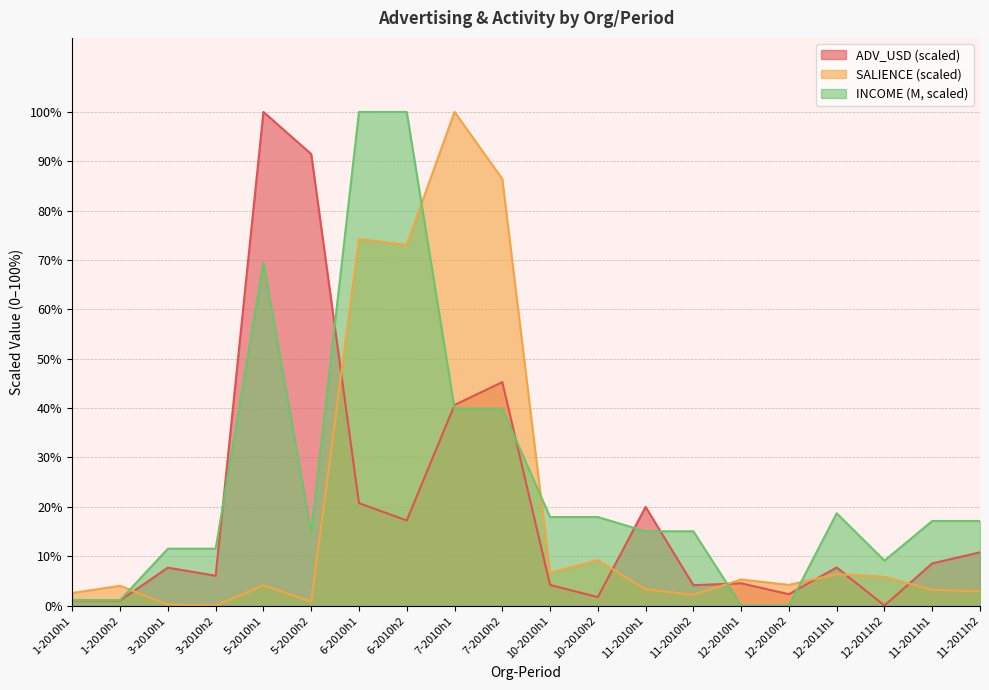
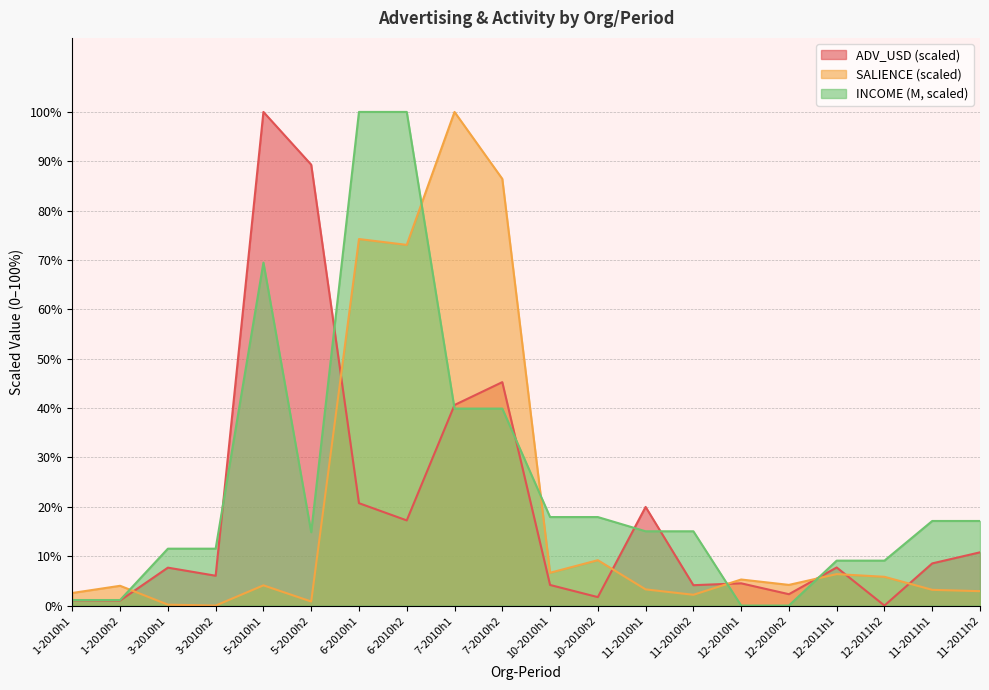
  {
    "ADV_USD (scaled)": {
      "3-2010h1": "8%",
      "3-2010h2": "6%",
      "5-2010h1": "100%",
-     "5-2010h2": "91%",
+     "5-2010h2": "89%",
      "6-2010h1": "21%",
      "6-2010h2": "17%",
      "7-2010h1": "41%",
      "7-2010h2": "45%",
      "10-2010h1": "4%",
      "10-2010h2": "2%",
      "11-2010h1": "20%",
      "11-2010h2": "4%",
      "12-2010h1": "5%",
      "12-2010h2": "2%",
      "12-2011h1": "8%",
      "12-2011h2": "0%",
      "11-2011h1": "9%",
      "11-2011h2": "11%"
    },
    "SALIENCE (scaled)": {
      "1-2010h1": "3%",
      "1-2010h2": "4%",
      "3-2010h1": "0%",
      "3-2010h2": "0%",
      "5-2010h1": "4%",
      "5-2010h2": "1%",
      "6-2010h1": "74%",
      "6-2010h2": "73%",
      "7-2010h1": "100%",
      "7-2010h2": "86%",
      "10-2010h1": "7%",
      "10-2010h2": "9%",
      "11-2010h1": "3%",
      "11-2010h2": "2%",
      "12-2010h1": "5%",
      "12-2010h2": "4%",
      "12-2011h1": "6%",
      "12-2011h2": "6%",
      "11-2011h1": "3%",
      "11-2011h2": "3%"
    },
    "INCOME (M, scaled)": {
      "3-2010h1": "12%",
      "3-2010h2": "12%",
      "5-2010h1": "69%",
      "5-2010h2": "15%",
      "6-2010h1": "100%",
      "6-2010h2": "100%",
      "7-2010h1": "40%",
      "7-2010h2": "40%",
      "10-2010h1": "18%",
      "10-2010h2": "18%",
      "11-2010h1": "15%",
      "11-2010h2": "15%",
      "12-2010h1": "0%",
      "12-2010h2": "0%",
-     "12-2011h1": "19%",
+     "12-2011h1": "9%",
      "12-2011h2": "9%",
      "11-2011h1": "17%",
      "11-2011h2": "17%"
    }
  }
